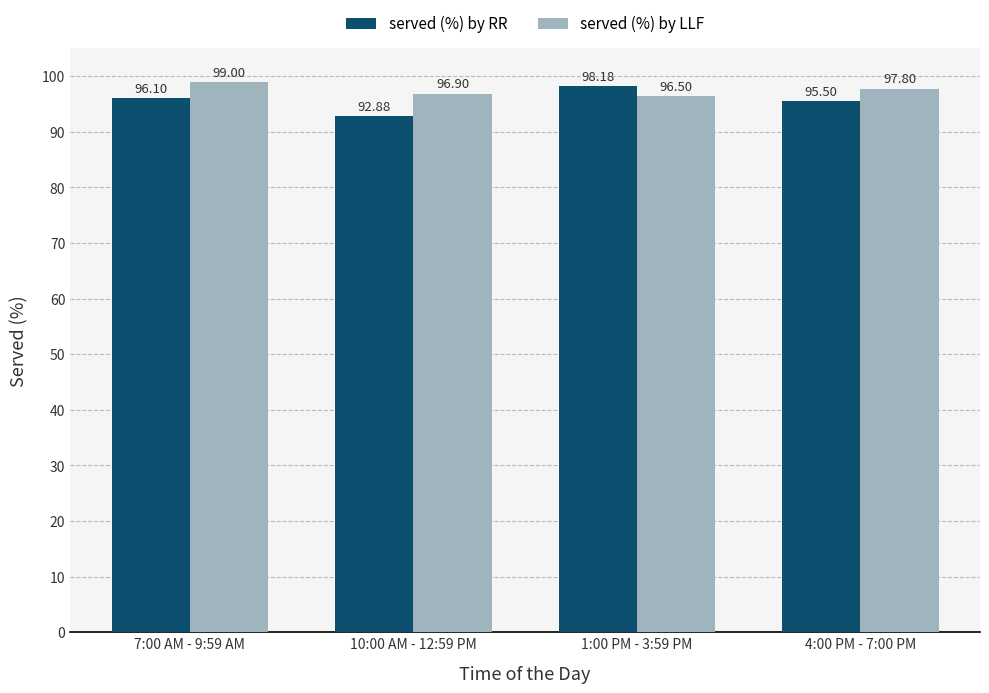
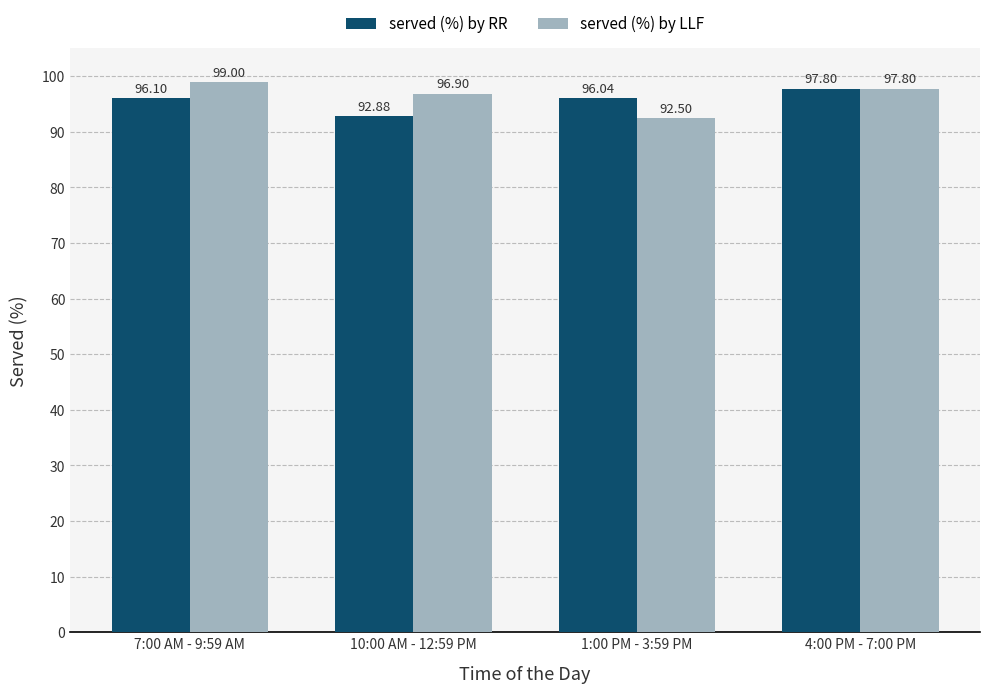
  {
    "served (%) by RR": {
      "7:00 AM - 9:59 AM": 96.10,
      "10:00 AM - 12:59 PM": 92.88,
-     "1:00 PM - 3:59 PM": 98.18,
-     "4:00 PM - 7:00 PM": 95.50
+     "1:00 PM - 3:59 PM": 96.04,
+     "4:00 PM - 7:00 PM": 97.80
    },
    "served (%) by LLF": {
      "7:00 AM - 9:59 AM": 99.00,
      "10:00 AM - 12:59 PM": 96.90,
-     "1:00 PM - 3:59 PM": 96.50,
+     "1:00 PM - 3:59 PM": 92.50,
      "4:00 PM - 7:00 PM": 97.80
    }
  }
